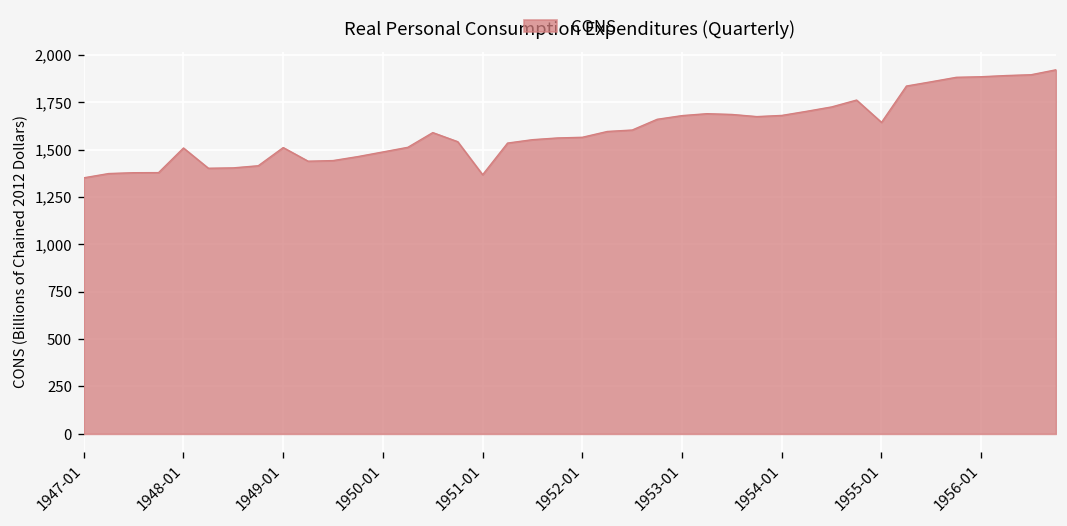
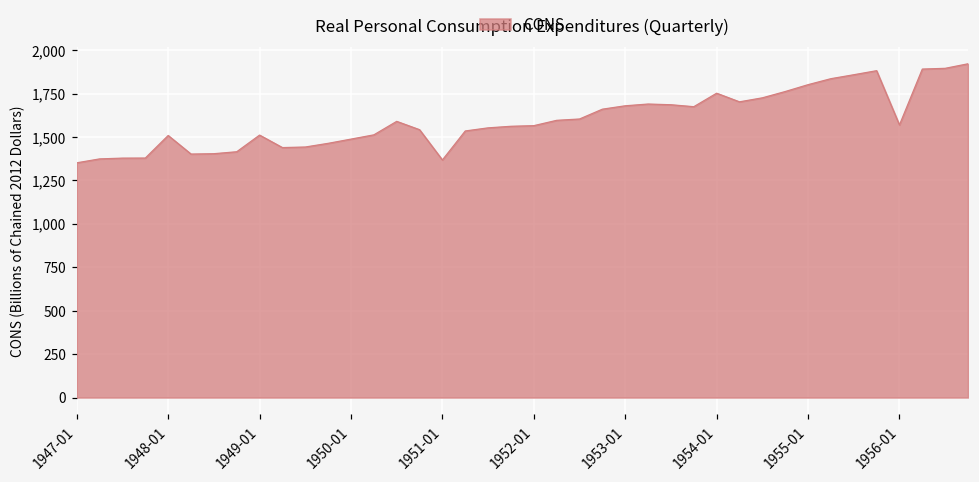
  {
    "1947-01": "1,350",
    "1948-01": "1,510",
    "1949-01": "1,510",
    "1950-01": "1,490",
    "1951-01": "1,370",
    "1952-01": "1,570",
    "1953-01": "1,680",
-   "1954-01": "1,680",
-   "1955-01": "1,640",
-   "1956-01": "1,880"
+   "1954-01": "1,750",
+   "1955-01": "1,800",
+   "1956-01": "1,570"
  }
